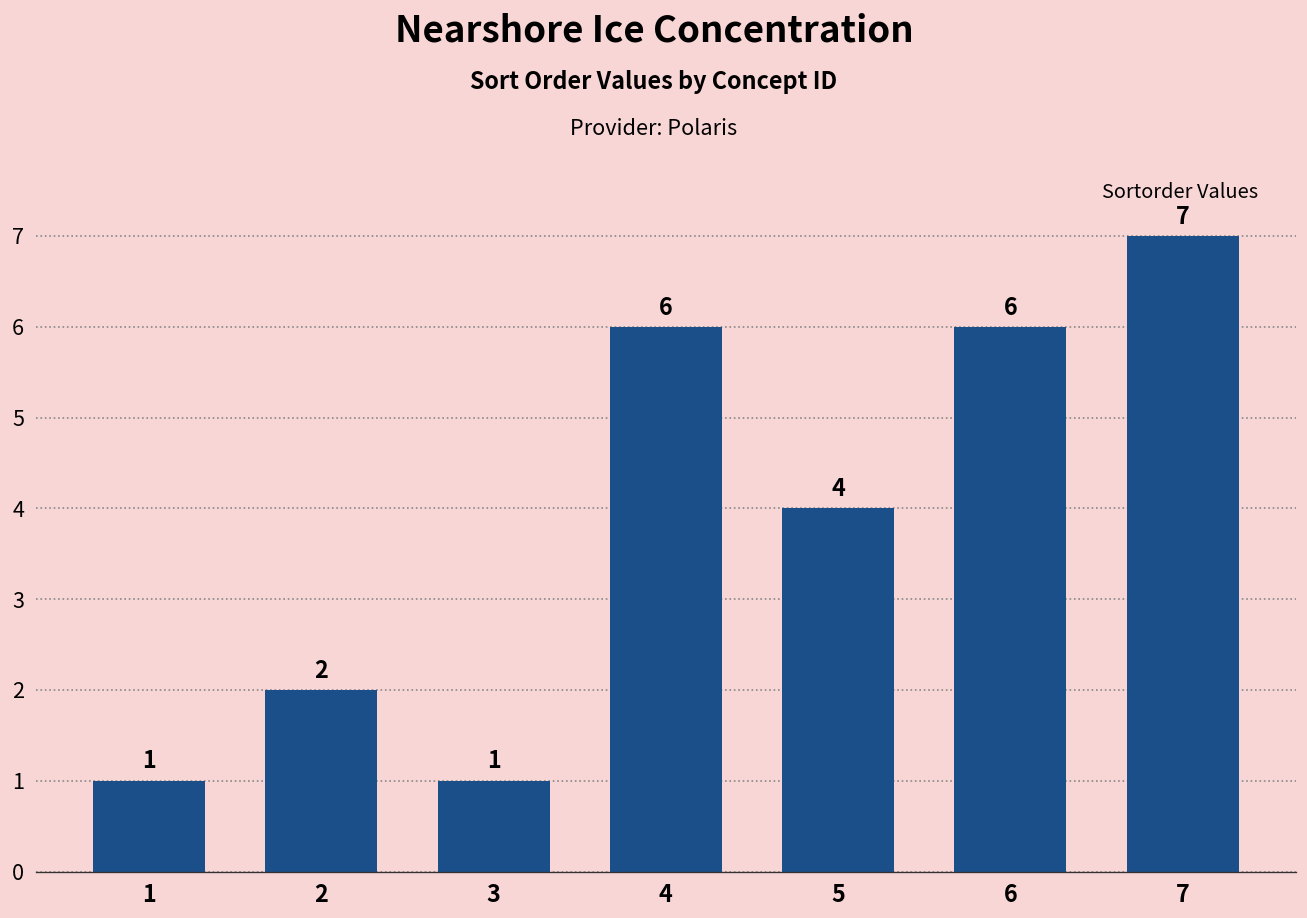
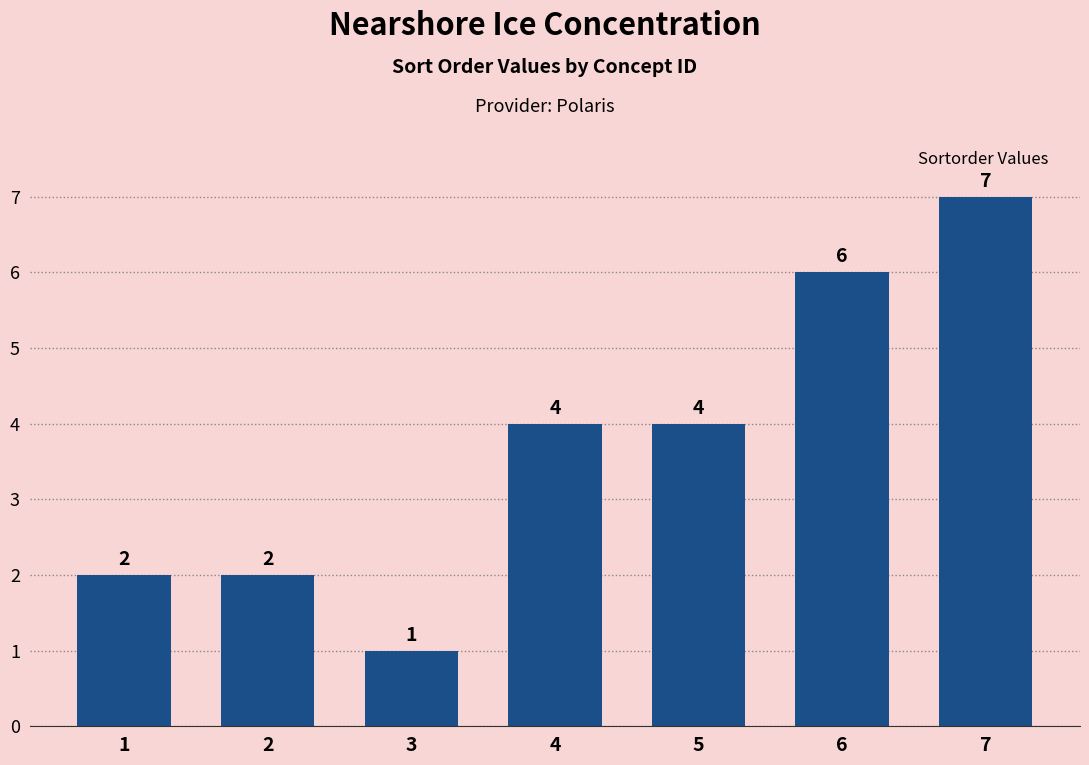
  {
-   "1": 1,
+   "1": 2,
    "2": 2,
    "3": 1,
-   "4": 6,
+   "4": 4,
    "5": 4,
    "6": 6,
    "7": 7
  }
